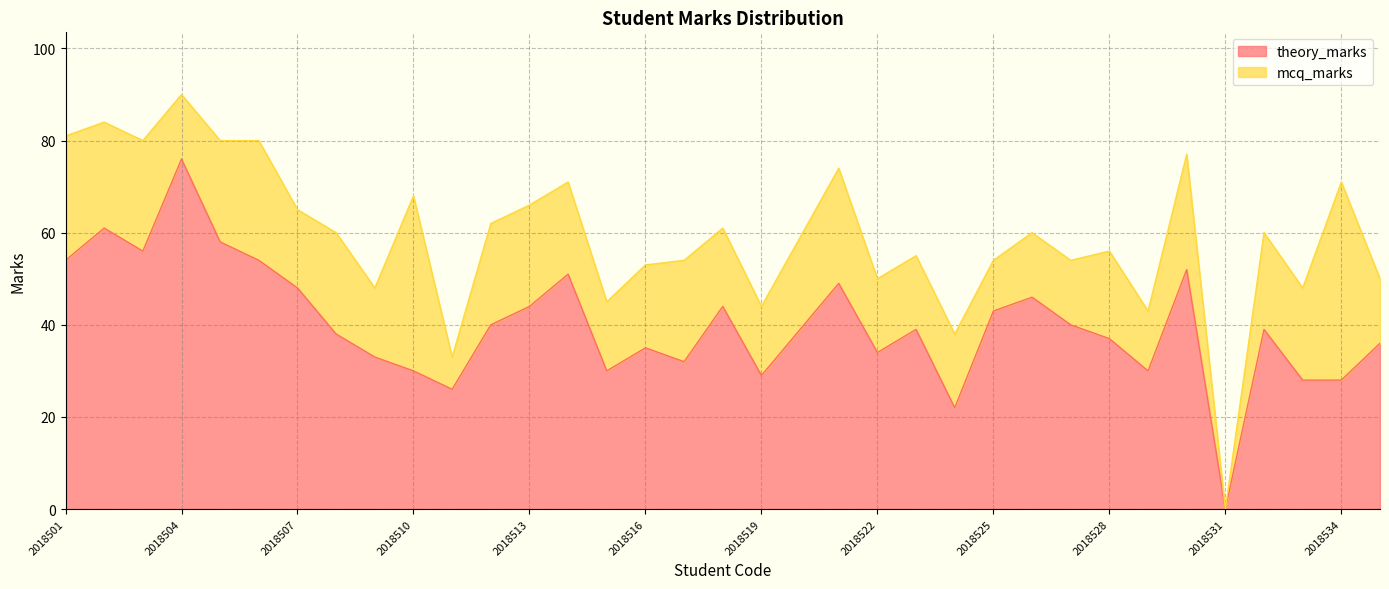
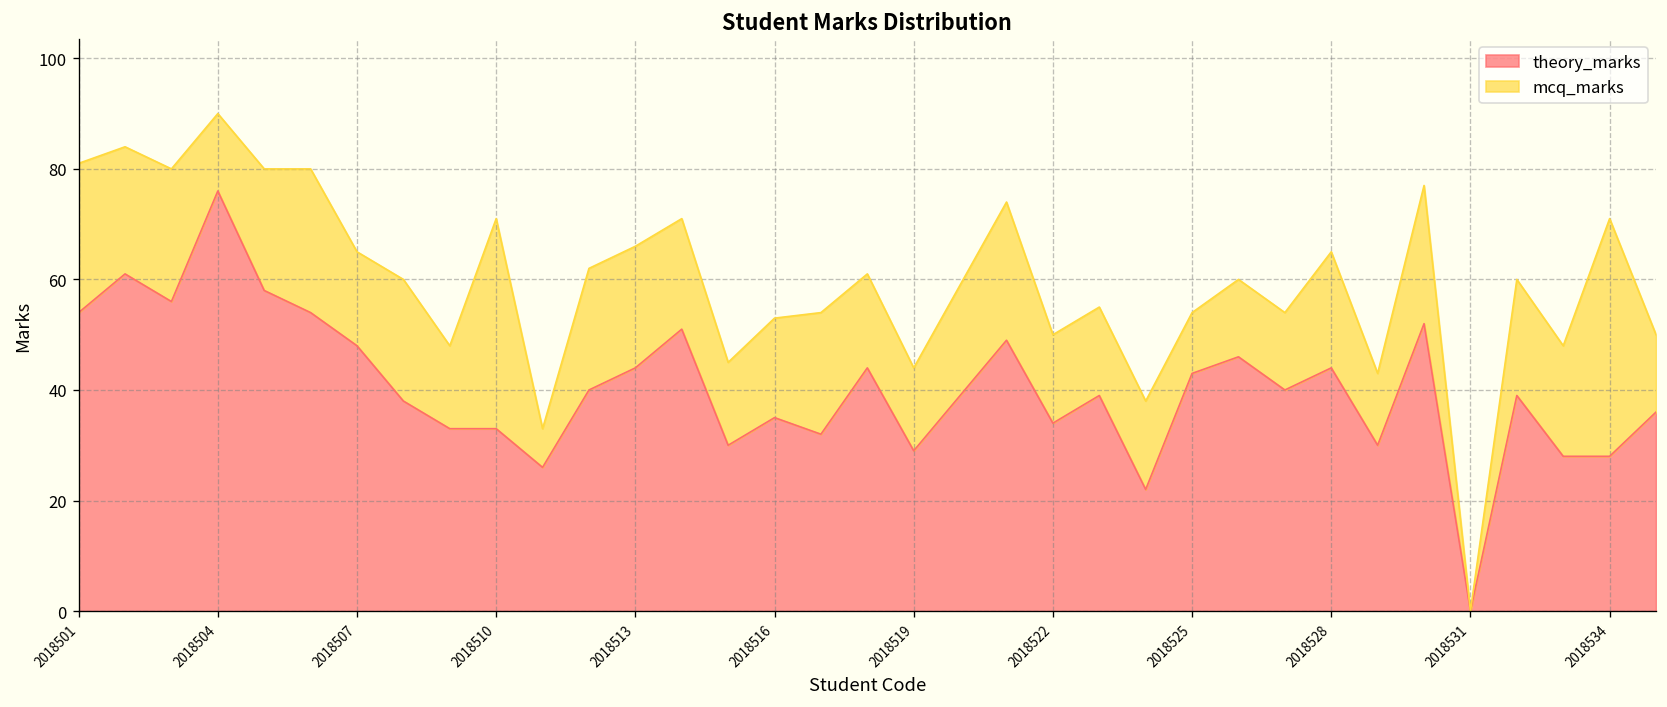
  {
    "theory_marks": {
      "2018501": 54,
      "2018504": 76,
      "2018507": 48,
-     "2018510": 30,
+     "2018510": 33,
      "2018513": 44,
      "2018516": 35,
      "2018519": 29,
      "2018522": 34,
      "2018525": 43,
-     "2018528": 37,
+     "2018528": 44,
      "2018534": 28
    },
    "mcq_marks": {
      "2018501": 27,
      "2018504": 14,
      "2018507": 17,
      "2018510": 38,
      "2018513": 22,
      "2018516": 18,
      "2018519": 15,
      "2018522": 16,
      "2018525": 11,
-     "2018528": 19,
+     "2018528": 21,
      "2018534": 43
    }
  }
